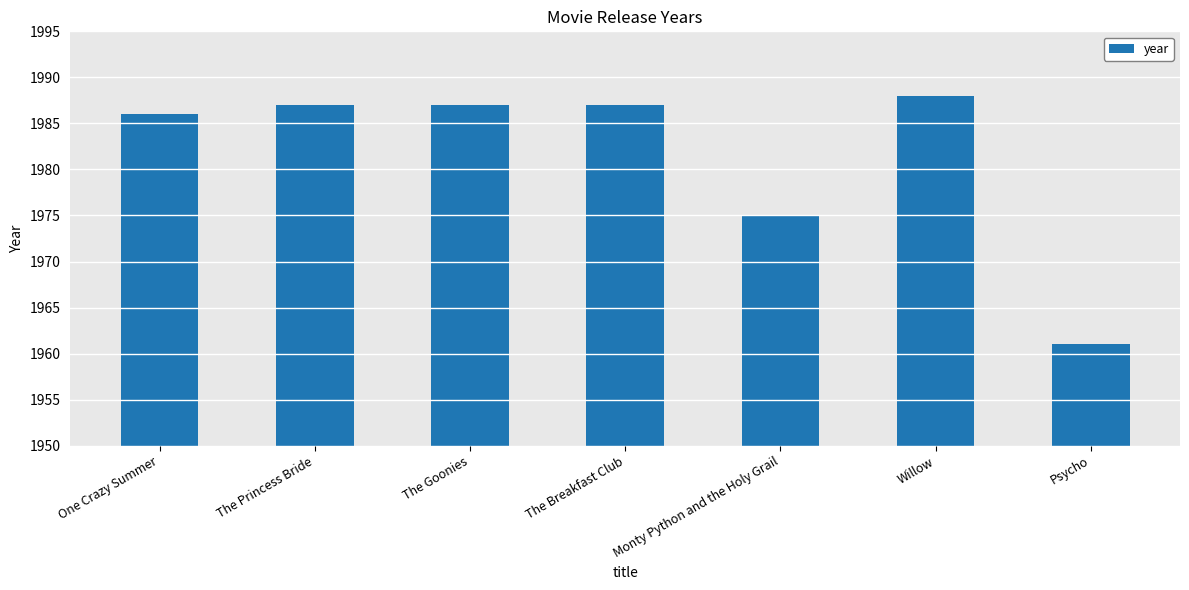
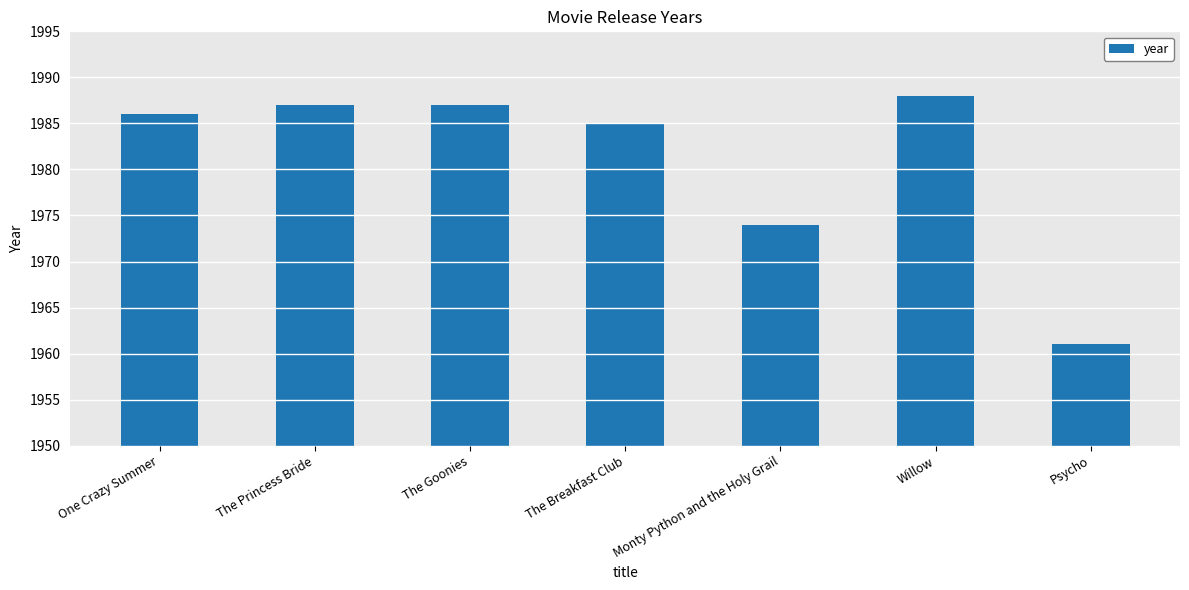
  {
    "One Crazy Summer": 1986,
    "The Princess Bride": 1987,
    "The Goonies": 1987,
-   "The Breakfast Club": 1987,
-   "Monty Python and the Holy Grail": 1975,
+   "The Breakfast Club": 1985,
+   "Monty Python and the Holy Grail": 1974,
    "Willow": 1988,
    "Psycho": 1961
  }
